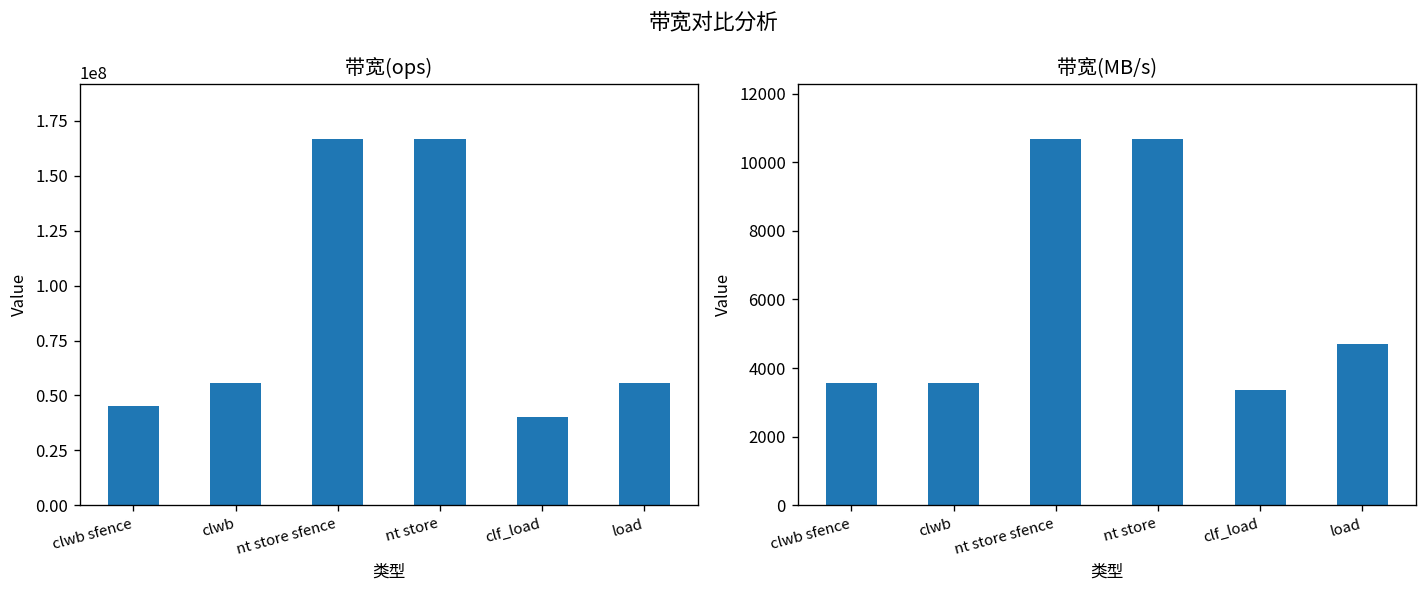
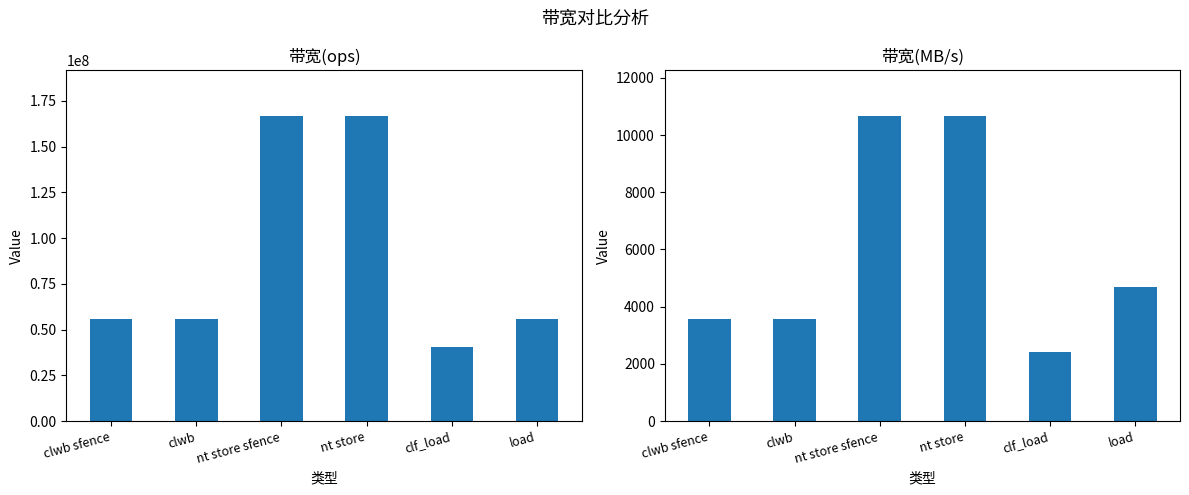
  {
    "带宽(ops)": {
-     "clwb sfence": 45000000,
+     "clwb sfence": 56000000,
      "clwb": 56000000,
      "nt store sfence": 167000000,
      "nt store": 167000000,
      "clf_load": 40000000,
      "load": 56000000
    },
    "带宽(MB/s)": {
      "clwb sfence": 3600,
      "clwb": 3600,
      "nt store sfence": 10700,
      "nt store": 10700,
-     "clf_load": 3400,
+     "clf_load": 2400,
      "load": 4700
    }
  }
